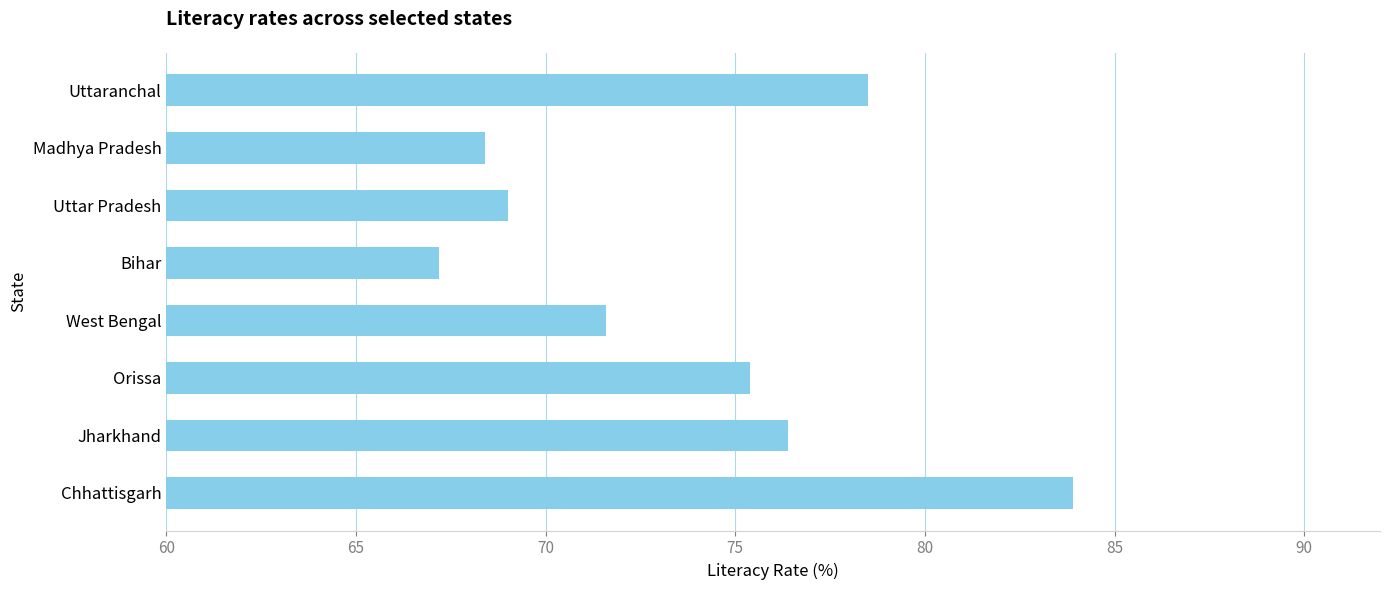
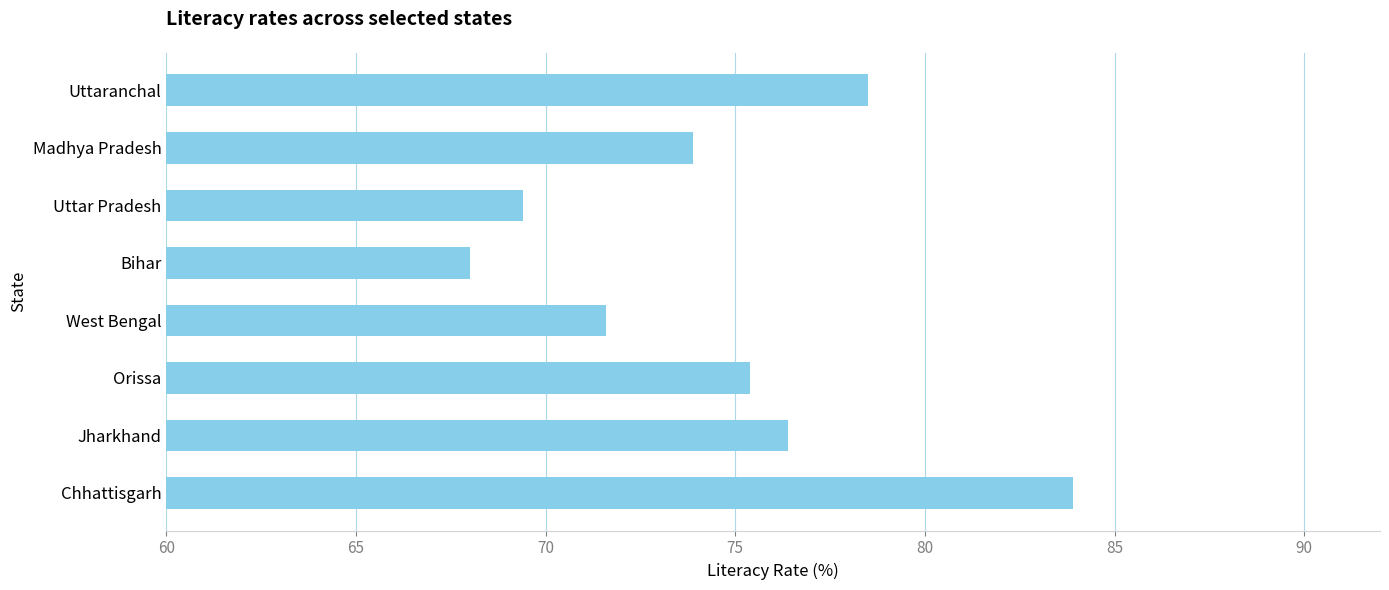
  {
    "Uttaranchal": 78.5,
-   "Madhya Pradesh": 68.4,
-   "Uttar Pradesh": 69.0,
-   "Bihar": 67.2,
+   "Madhya Pradesh": 73.9,
+   "Uttar Pradesh": 69.4,
+   "Bihar": 68.0,
    "West Bengal": 71.6,
    "Orissa": 75.4,
    "Jharkhand": 76.4,
    "Chhattisgarh": 83.9
  }
